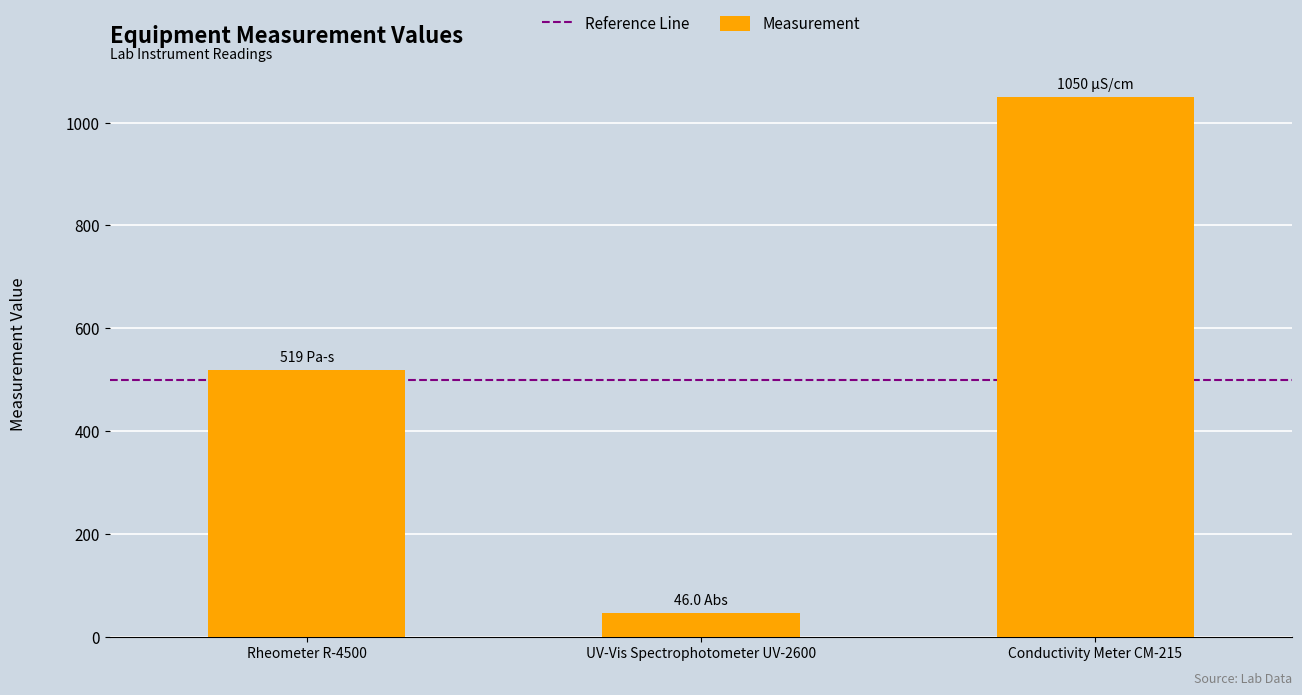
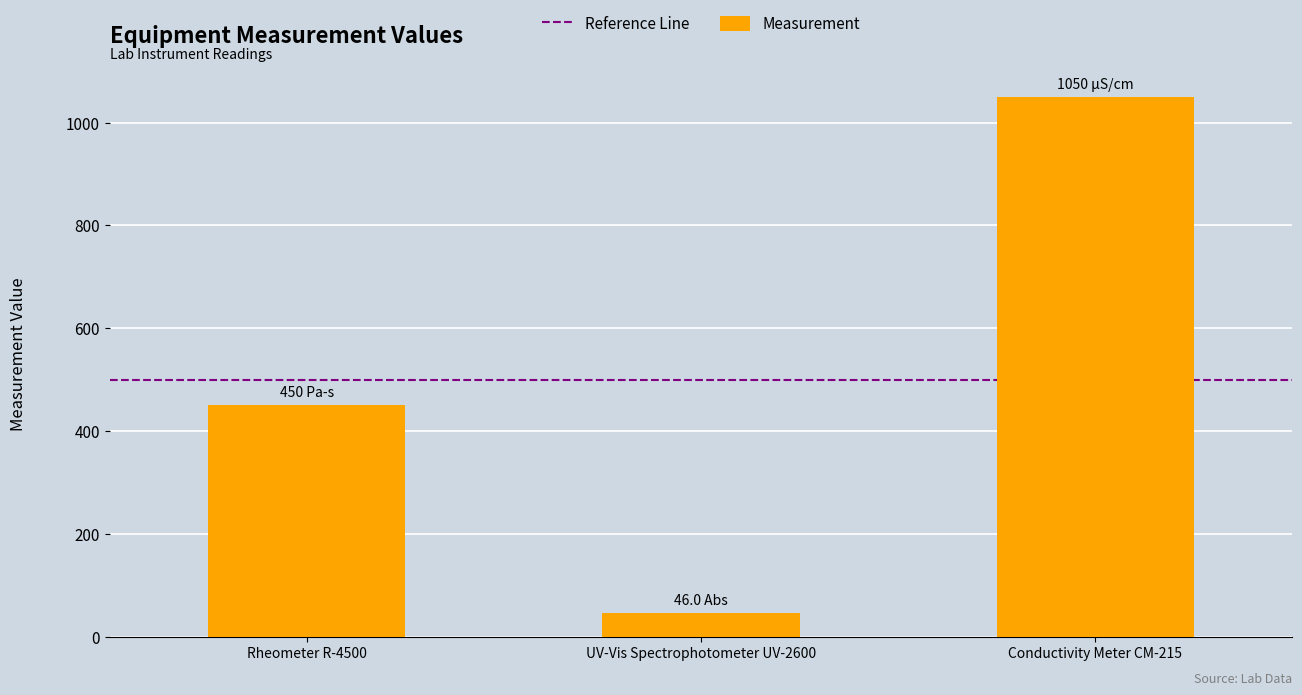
  {
-   "Rheometer R-4500": 519,
+   "Rheometer R-4500": 450,
    "UV-Vis Spectrophotometer UV-2600": 46.0,
    "Conductivity Meter CM-215": 1050
  }
